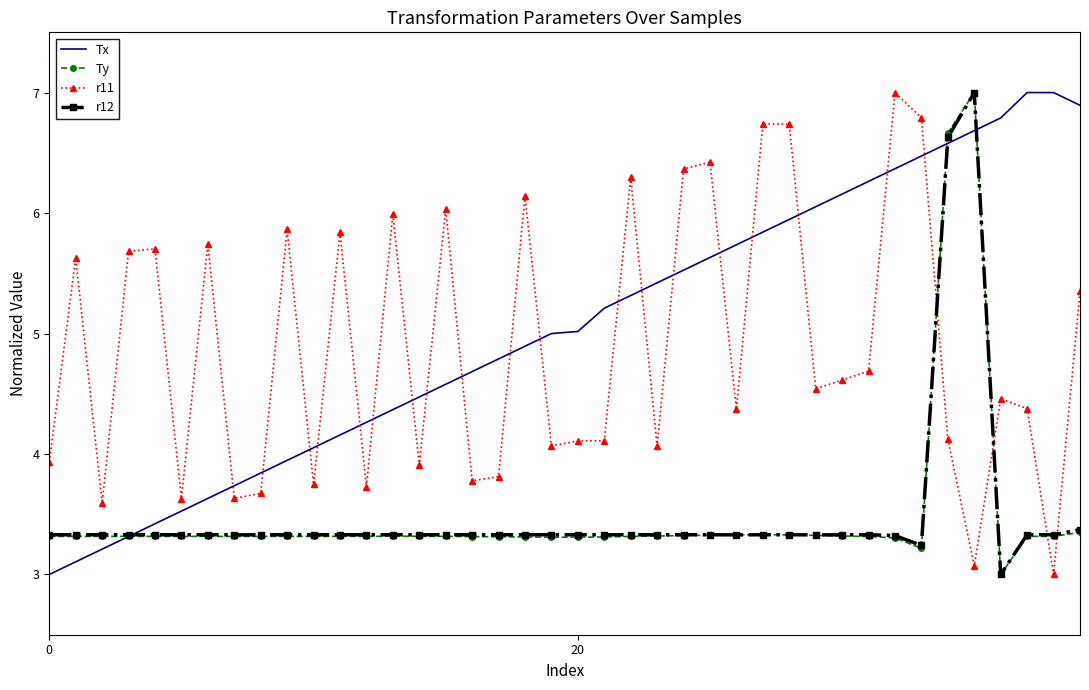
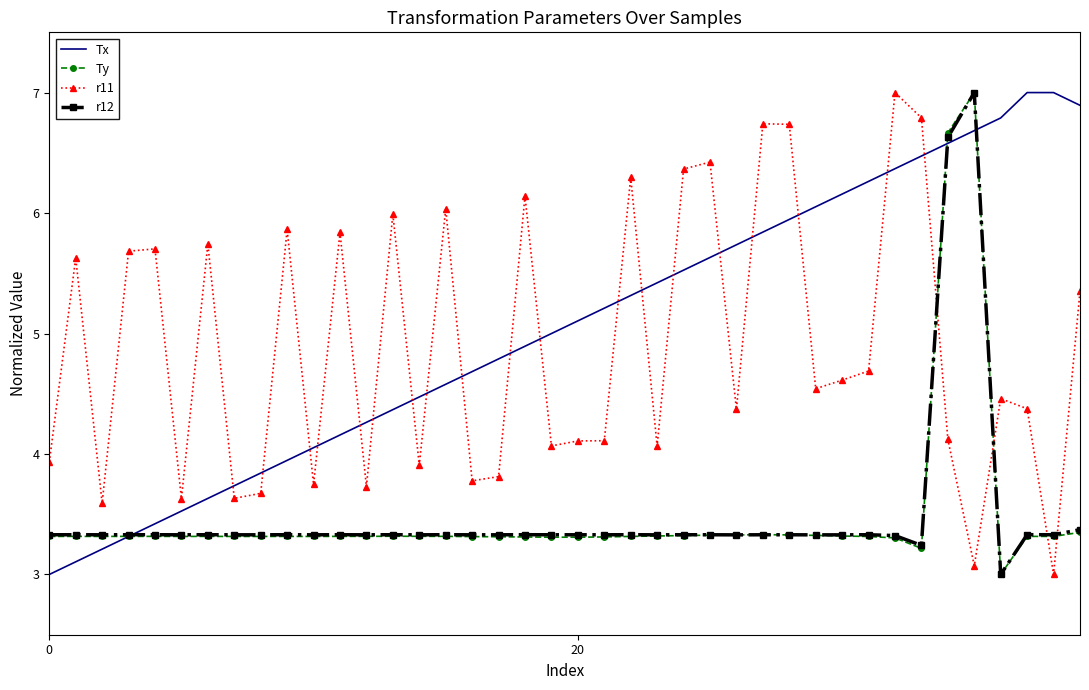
  {
    "Tx": {
      "0": 3.00,
-     "20": 5.02
+     "20": 5.11
    },
    "r11": {
      "0": 3.93,
      "20": 4.11
    }
  }
